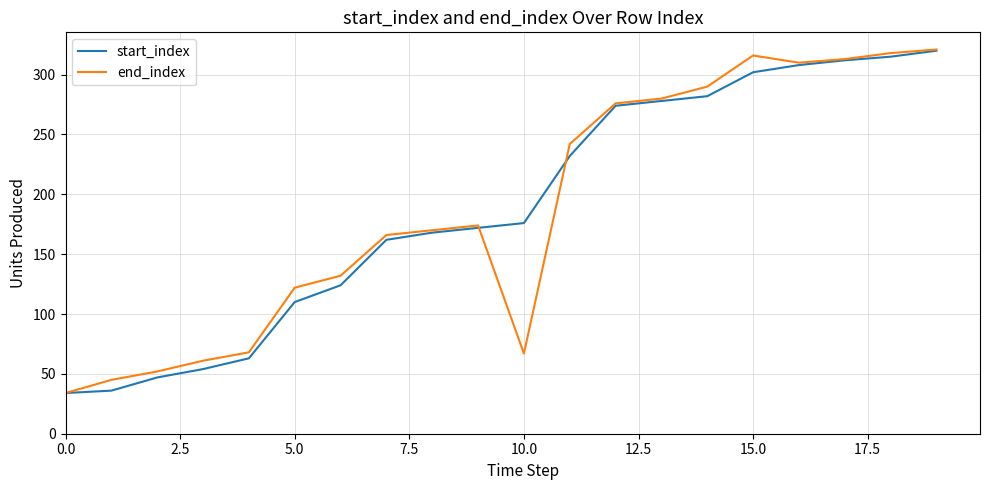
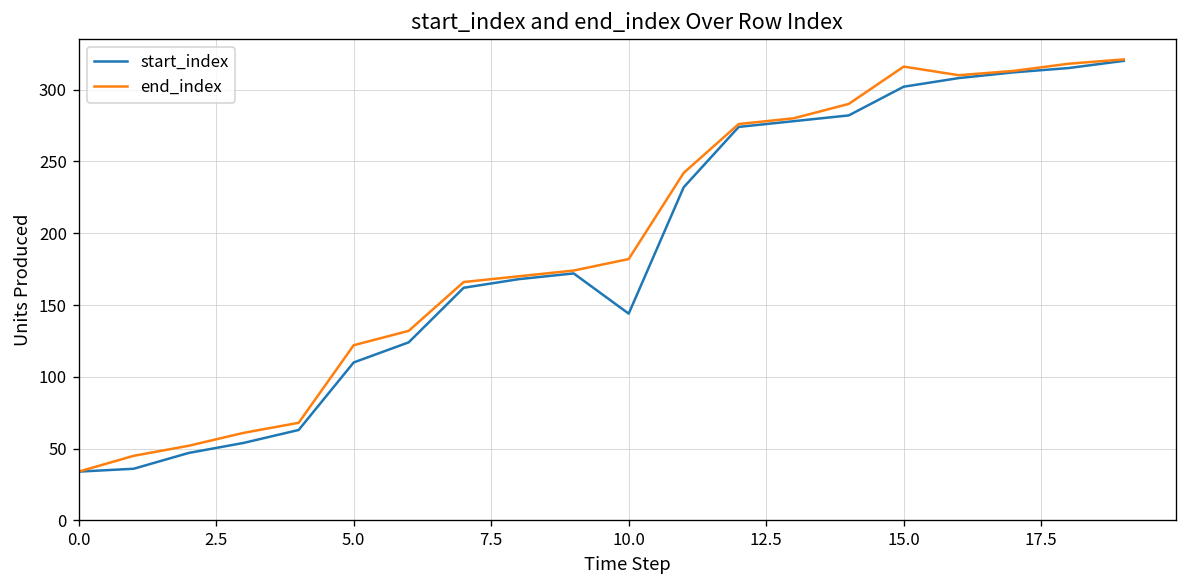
  {
    "start_index": {
      "5.0": 110,
-     "10.0": 176,
+     "10.0": 144,
      "15.0": 302
    },
    "end_index": {
      "5.0": 122,
-     "10.0": 67,
+     "10.0": 182,
      "15.0": 316
    }
  }
